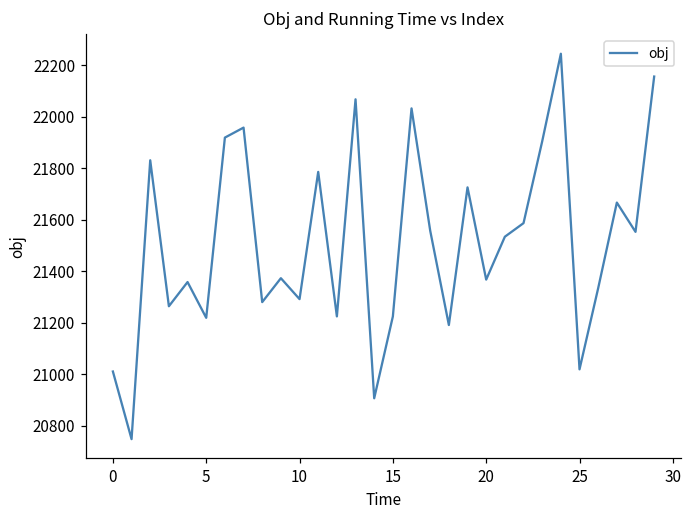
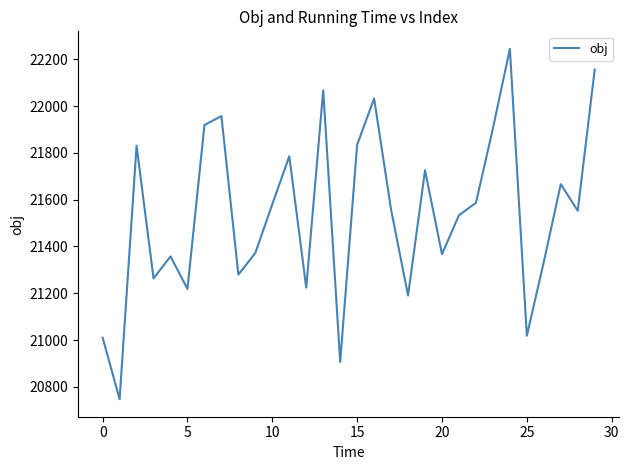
  {
    "0": 21010,
    "5": 21220,
-   "10": 21290,
-   "15": 21220,
+   "10": 21580,
+   "15": 21840,
    "20": 21370,
    "25": 21020
  }
